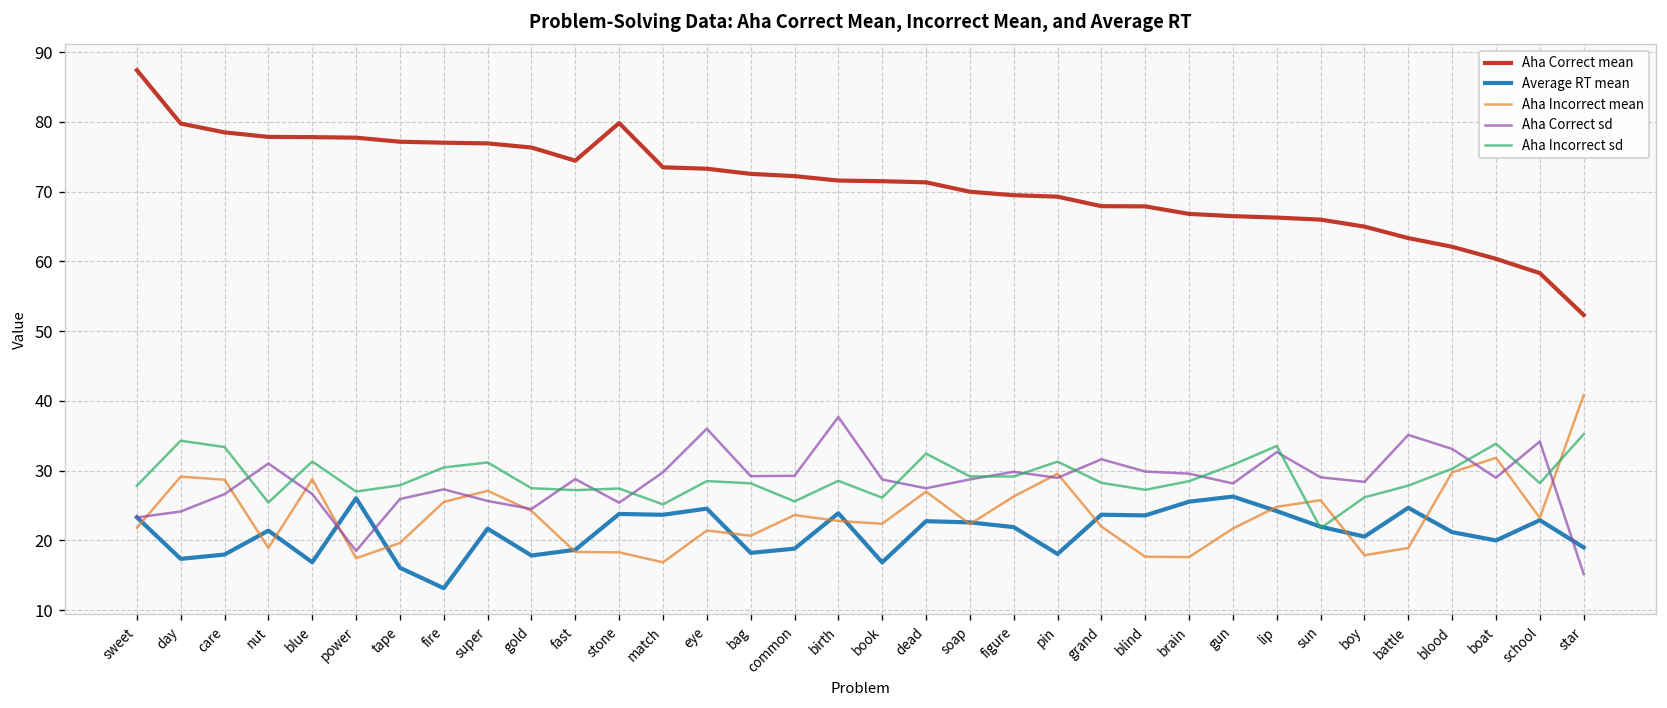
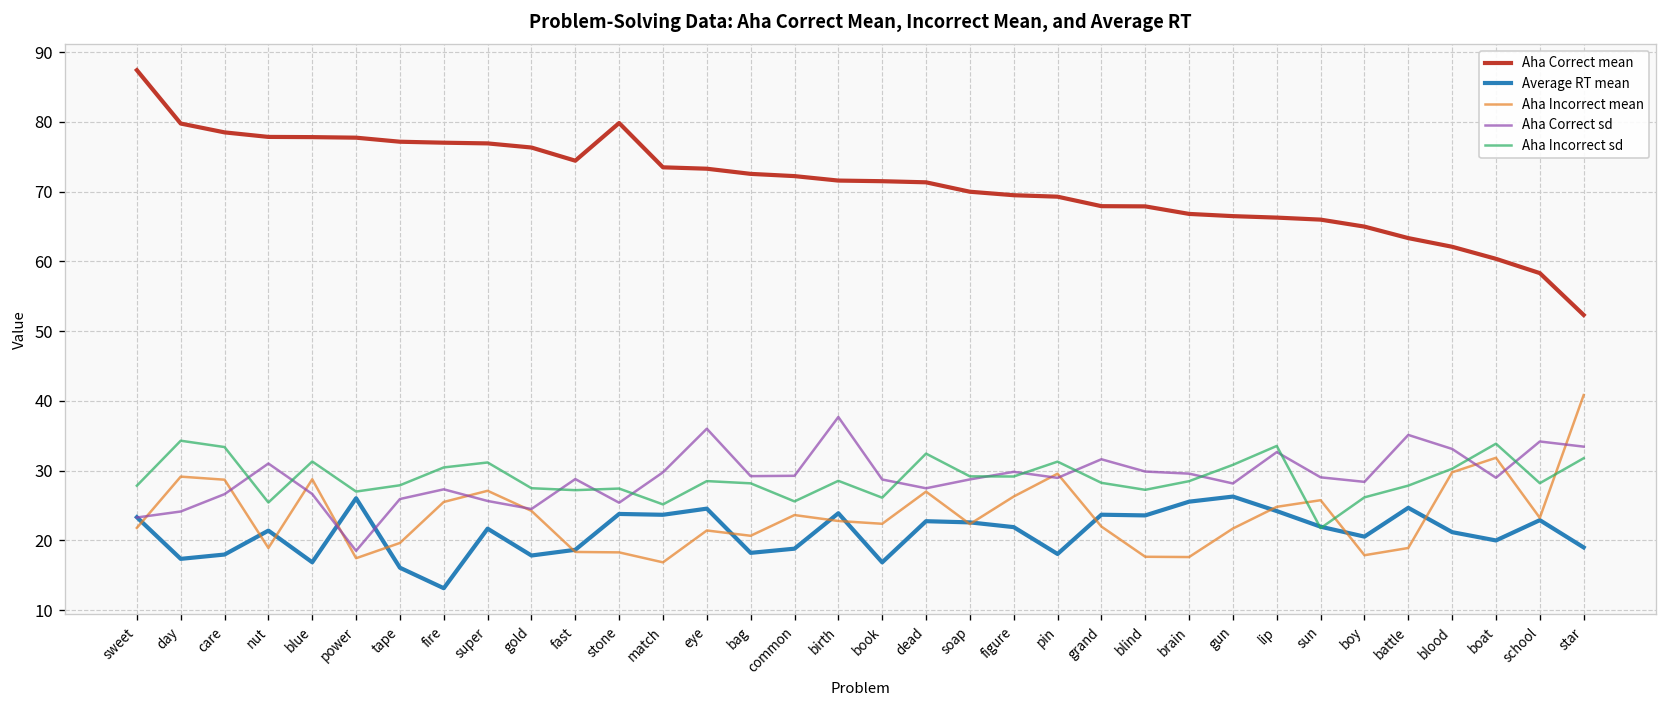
  {
    "Aha Correct mean": {
      "sweet": 87,
      "day": 80,
      "care": 79,
      "nut": 78,
      "blue": 78,
      "power": 78,
      "tape": 77,
      "fire": 77,
      "super": 77,
      "gold": 76,
      "fast": 74,
      "stone": 80,
      "match": 74,
      "eye": 73,
      "bag": 73,
      "common": 72,
      "birth": 72,
      "book": 72,
      "dead": 71,
      "soap": 70,
      "figure": 70,
      "pin": 69,
      "grand": 68,
      "blind": 68,
      "brain": 67,
      "gun": 67,
      "lip": 66,
      "sun": 66,
      "boy": 65,
      "battle": 63,
      "blood": 62,
      "boat": 60,
      "school": 58,
      "star": 52
    },
    "Average RT mean": {
      "day": 17,
      "care": 18,
      "nut": 21,
      "blue": 17,
      "power": 26,
      "tape": 16,
      "fire": 13,
      "super": 22,
      "gold": 18,
      "stone": 24,
      "match": 24,
      "eye": 25,
      "bag": 18,
      "common": 19,
      "birth": 24,
      "book": 17,
      "dead": 23,
      "figure": 22,
      "pin": 18,
      "grand": 24,
      "blind": 24,
      "brain": 26,
      "gun": 26,
      "lip": 24,
      "boy": 21,
      "battle": 25,
      "blood": 21,
      "boat": 20,
      "star": 19
    },
    "Aha Incorrect mean": {
      "sweet": 22,
      "day": 29,
      "care": 29,
      "nut": 19,
      "blue": 29,
      "power": 17,
      "tape": 20,
      "fire": 26,
      "super": 27,
      "stone": 18,
      "match": 17,
      "eye": 21,
      "bag": 21,
      "common": 24,
      "birth": 23,
      "book": 22,
      "dead": 27,
      "figure": 26,
      "pin": 30,
      "grand": 22,
      "blind": 18,
      "brain": 18,
      "gun": 22,
      "lip": 25,
      "sun": 26,
      "boy": 18,
      "battle": 19,
      "blood": 30,
      "boat": 32,
      "star": 41
    },
    "Aha Correct sd": {
      "day": 24,
      "care": 27,
      "nut": 31,
      "blue": 27,
      "power": 19,
      "tape": 26,
      "fire": 27,
      "super": 26,
      "fast": 29,
      "stone": 25,
      "match": 30,
      "eye": 36,
      "bag": 29,
      "common": 29,
      "birth": 38,
      "book": 29,
      "dead": 27,
      "figure": 30,
      "pin": 29,
      "grand": 32,
      "blind": 30,
      "brain": 30,
      "gun": 28,
      "lip": 33,
      "sun": 29,
      "boy": 28,
      "battle": 35,
      "blood": 33,
      "boat": 29,
      "school": 34,
-     "star": 15
+     "star": 33
    },
    "Aha Incorrect sd": {
      "sweet": 28,
      "day": 34,
      "care": 33,
      "nut": 25,
      "blue": 31,
      "power": 27,
      "tape": 28,
      "fire": 30,
      "super": 31,
      "gold": 27,
      "fast": 27,
      "stone": 27,
      "match": 25,
      "eye": 29,
      "bag": 28,
      "common": 26,
      "birth": 29,
      "book": 26,
      "dead": 32,
      "figure": 29,
      "pin": 31,
      "grand": 28,
      "blind": 27,
      "brain": 29,
      "gun": 31,
      "lip": 34,
      "boy": 26,
      "battle": 28,
      "blood": 30,
      "boat": 34,
      "school": 28,
-     "star": 35
+     "star": 32
    }
  }
